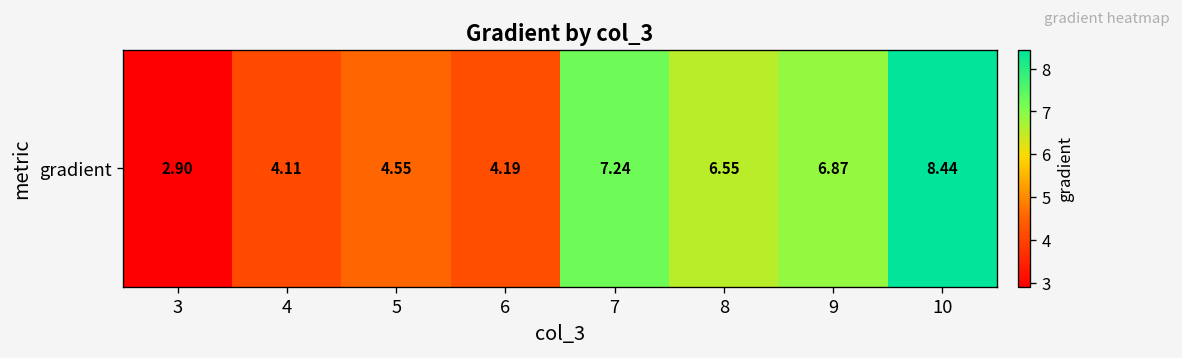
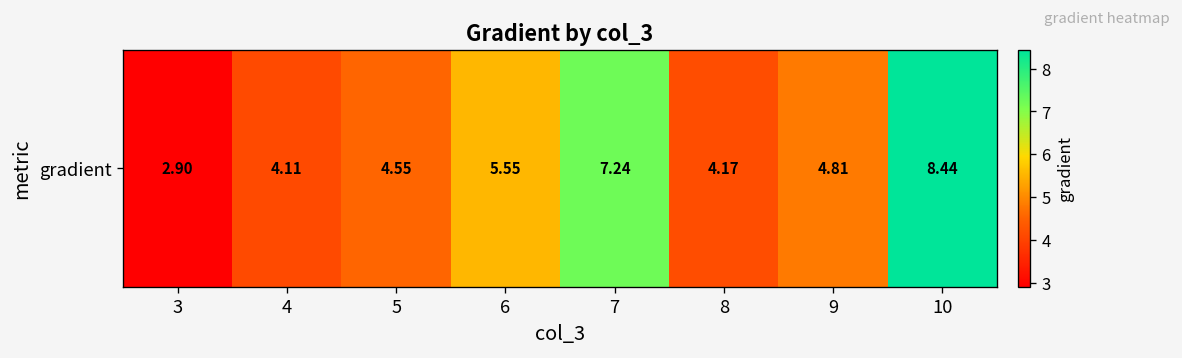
  {
    "gradient": {
      "3": 2.90,
      "4": 4.11,
      "5": 4.55,
-     "6": 4.19,
+     "6": 5.55,
      "7": 7.24,
-     "8": 6.55,
-     "9": 6.87,
+     "8": 4.17,
+     "9": 4.81,
      "10": 8.44
    }
  }
